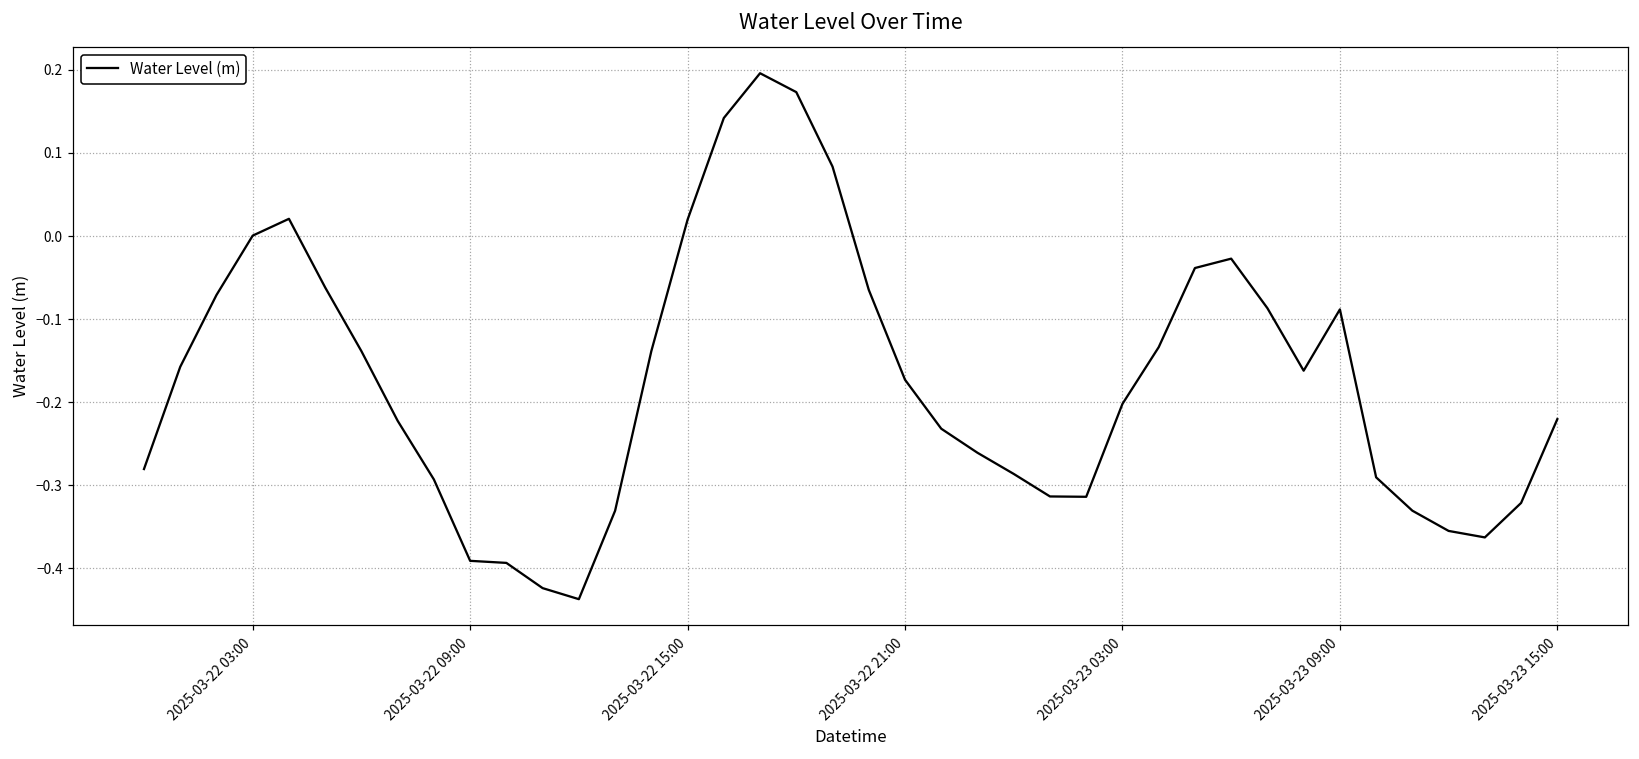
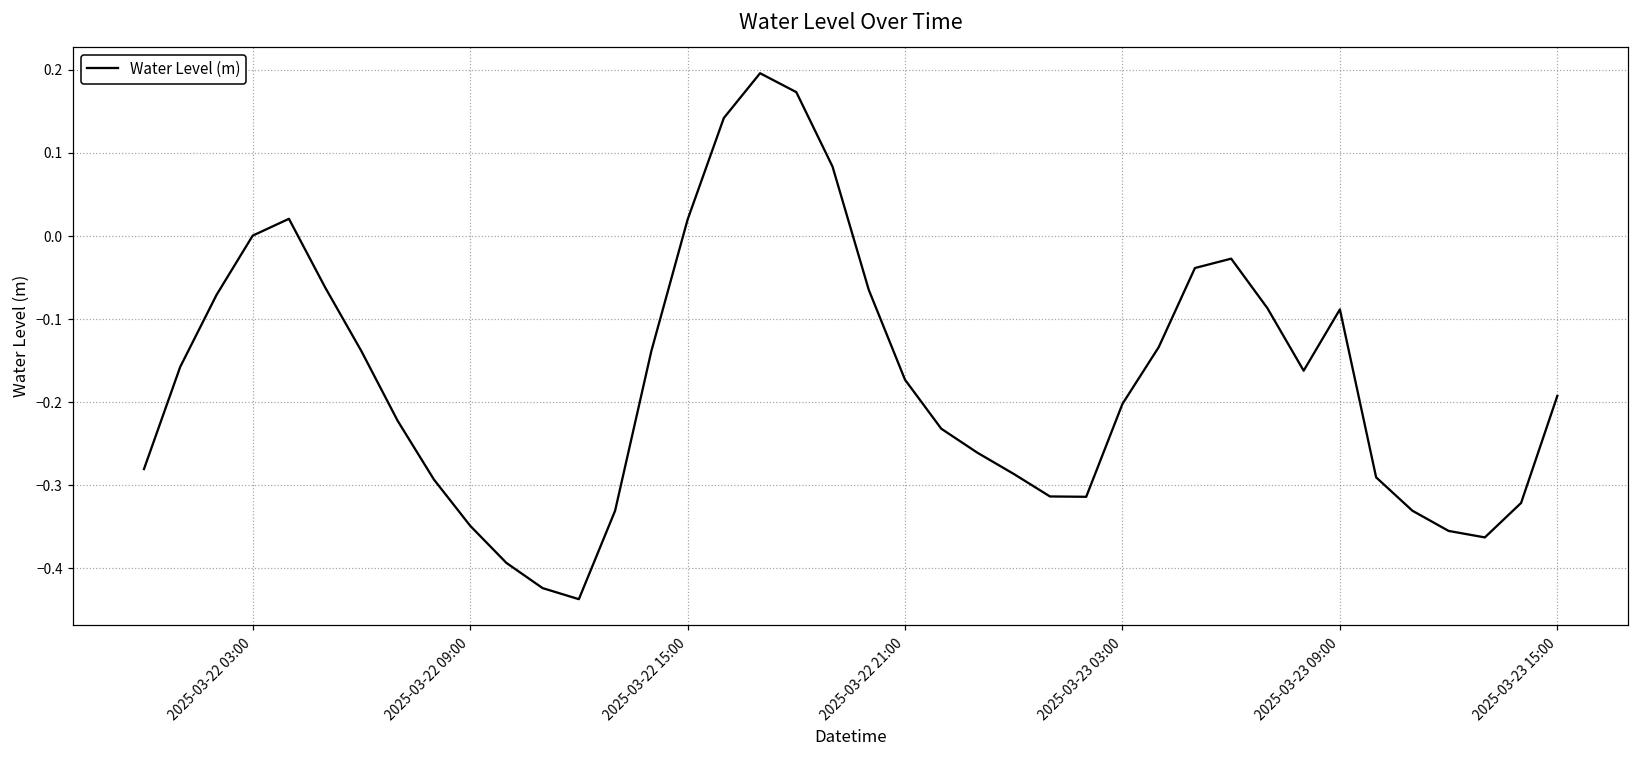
  {
    "2025-03-22 03:00": 0.00,
-   "2025-03-22 09:00": -0.39,
+   "2025-03-22 09:00": -0.35,
    "2025-03-22 15:00": 0.02,
    "2025-03-22 21:00": -0.17,
    "2025-03-23 03:00": -0.20,
    "2025-03-23 09:00": -0.09,
-   "2025-03-23 15:00": -0.22
+   "2025-03-23 15:00": -0.19
  }
